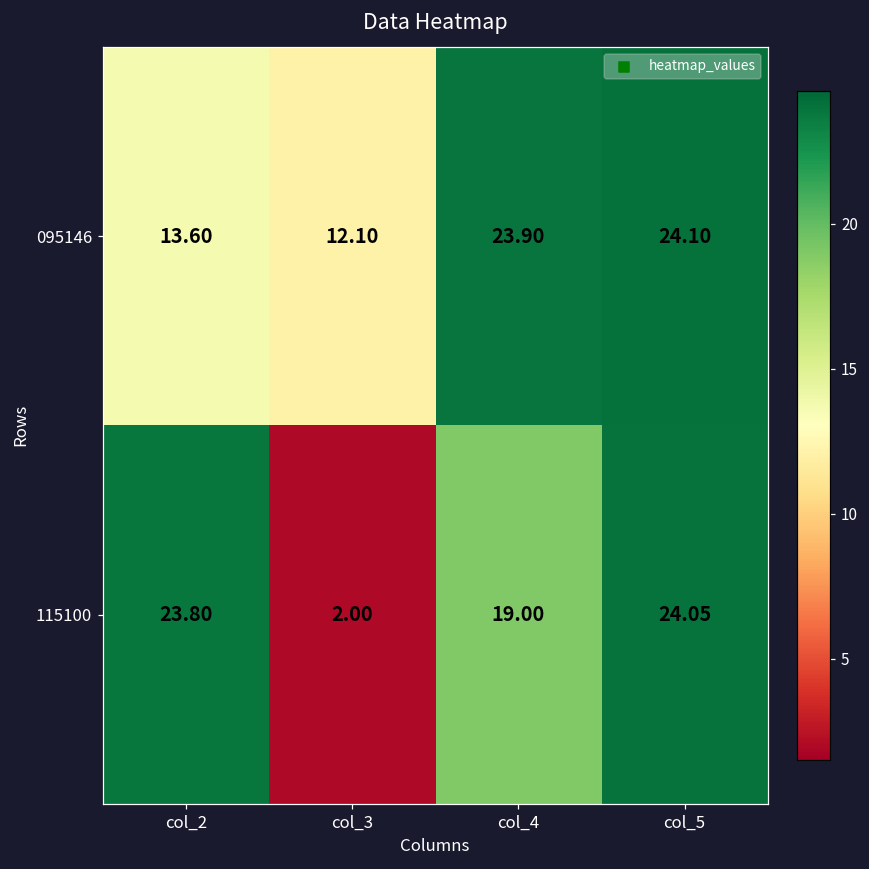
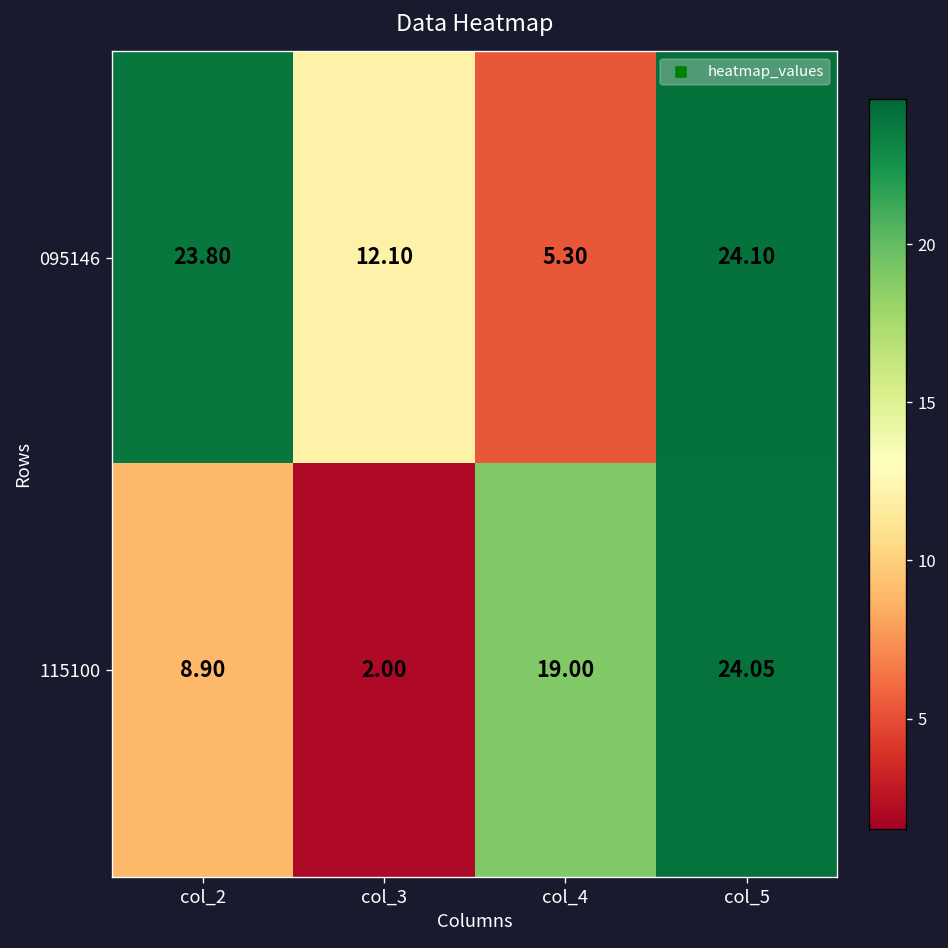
  {
    "095146": {
-     "col_2": 13.60,
+     "col_2": 23.80,
      "col_3": 12.10,
-     "col_4": 23.90,
+     "col_4": 5.30,
      "col_5": 24.10
    },
    "115100": {
-     "col_2": 23.80,
+     "col_2": 8.90,
      "col_3": 2.00,
      "col_4": 19.00,
      "col_5": 24.05
    }
  }
